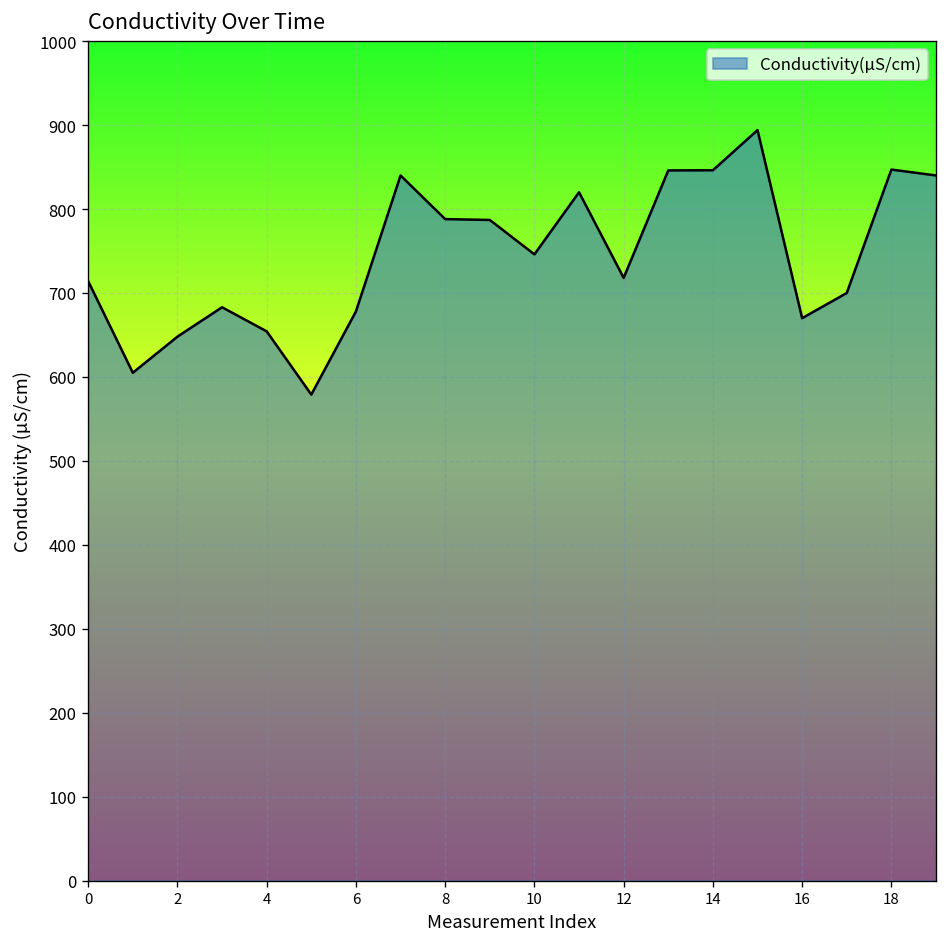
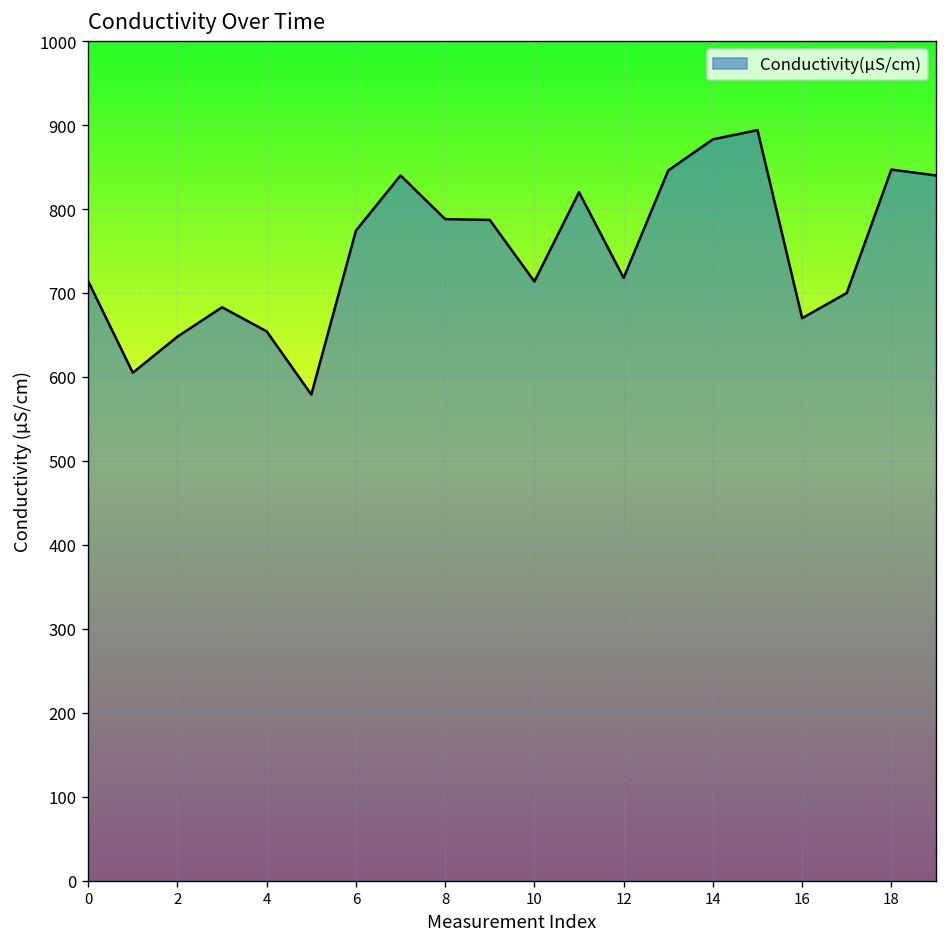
  {
    "0": 710,
    "2": 650,
    "4": 650,
-   "6": 680,
+   "6": 770,
    "8": 790,
-   "10": 750,
+   "10": 710,
    "12": 720,
-   "14": 850,
+   "14": 880,
    "16": 670,
    "18": 850
  }
